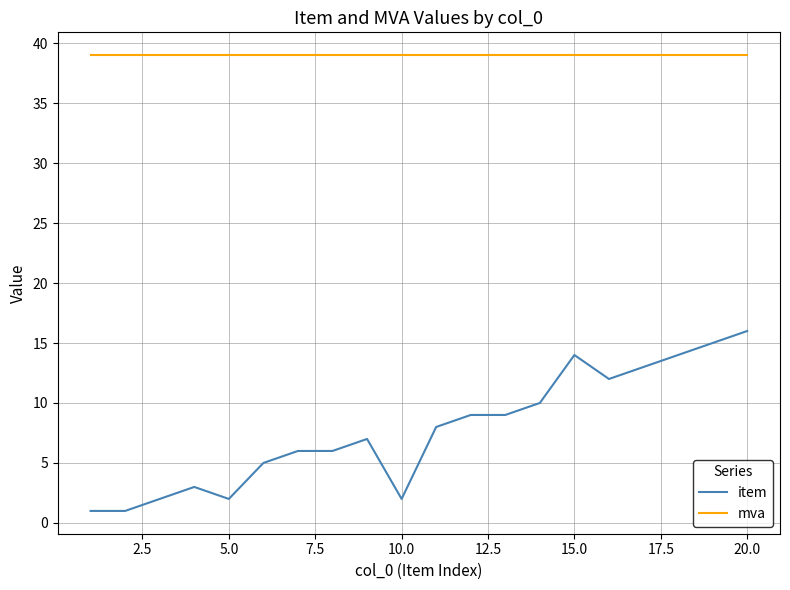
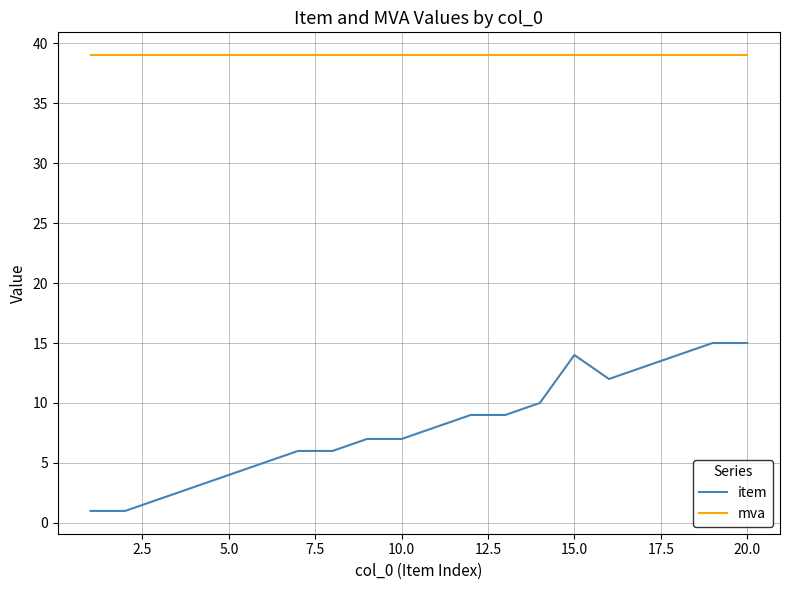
  {
    "item": {
-     "5.0": 2,
-     "10.0": 2,
+     "5.0": 4,
+     "10.0": 7,
      "15.0": 14,
-     "20.0": 16
+     "20.0": 15
    },
    "mva": {
      "5.0": 39,
      "10.0": 39,
      "15.0": 39,
      "20.0": 39
    }
  }
